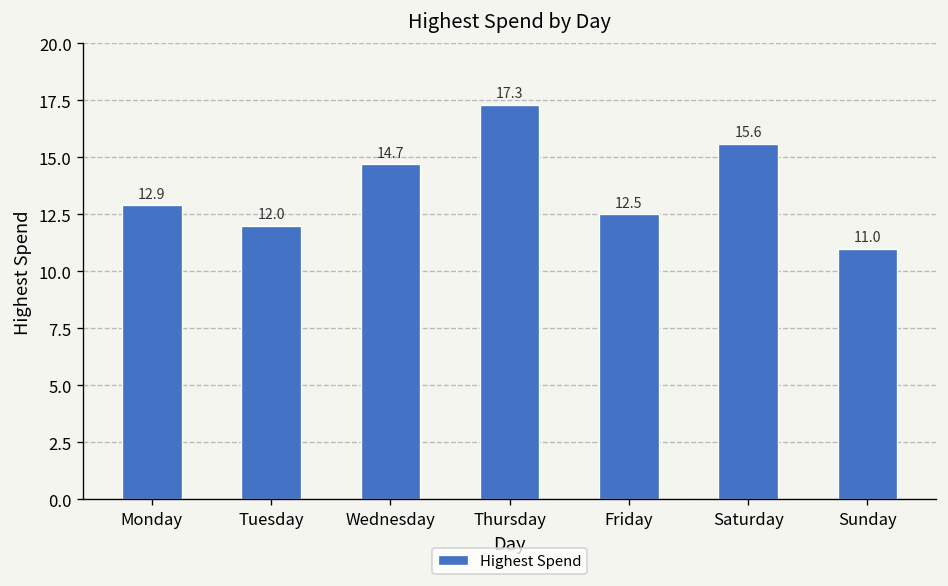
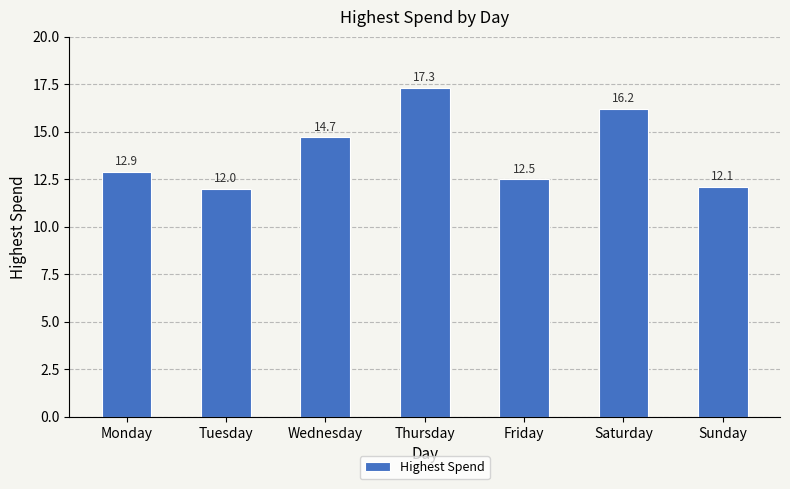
  {
    "Monday": 12.9,
    "Tuesday": 12.0,
    "Wednesday": 14.7,
    "Thursday": 17.3,
    "Friday": 12.5,
-   "Saturday": 15.6,
-   "Sunday": 11.0
+   "Saturday": 16.2,
+   "Sunday": 12.1
  }
